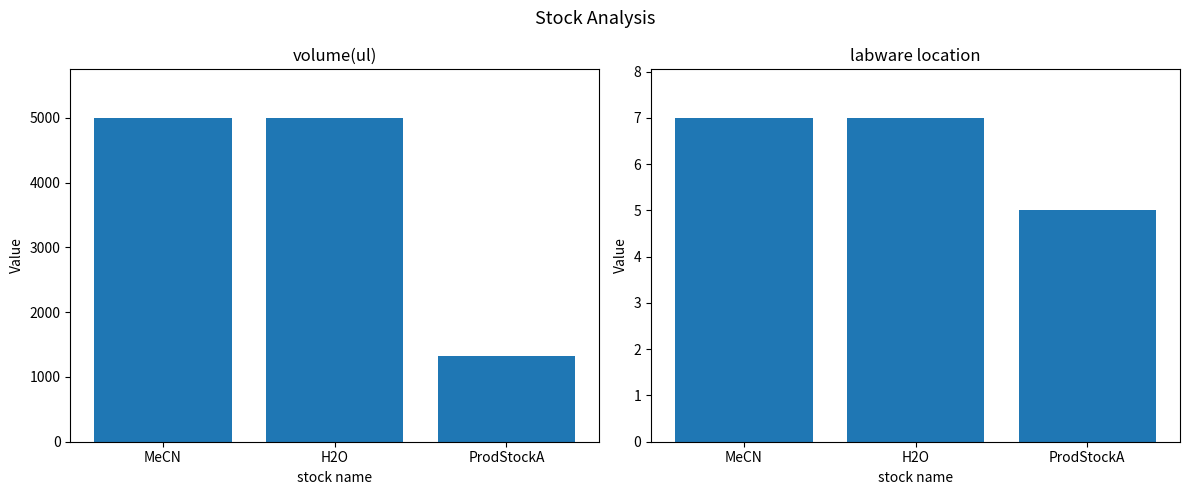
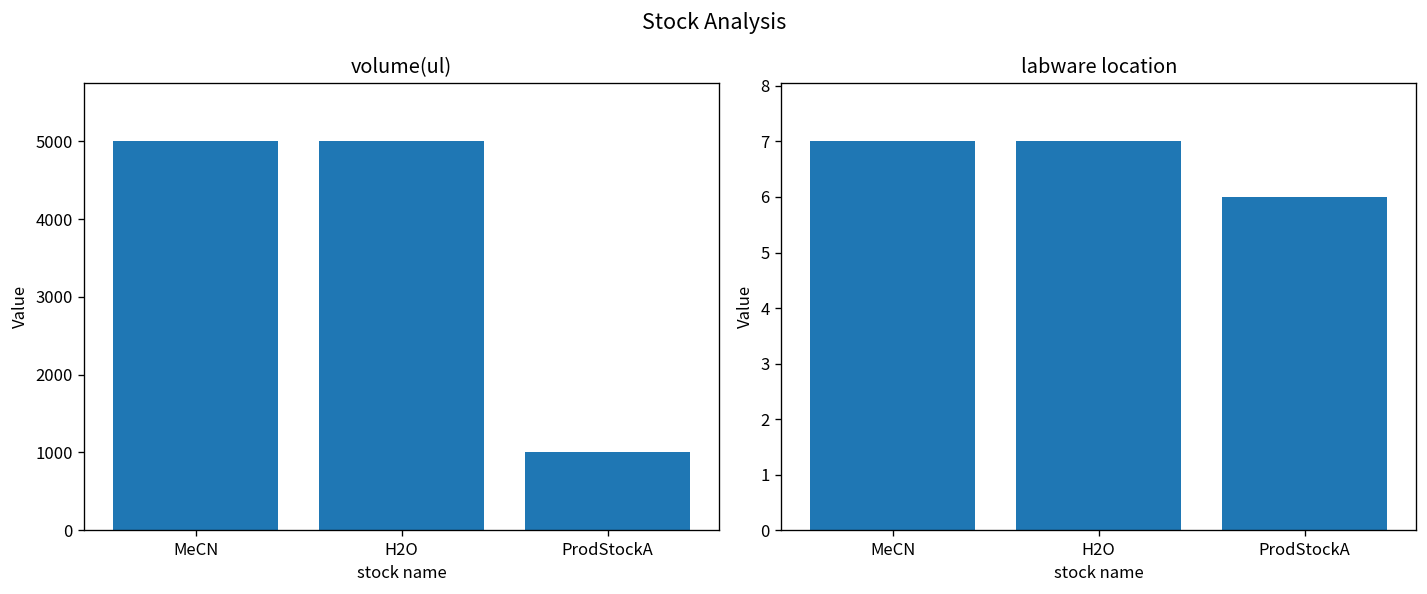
  {
    "volume(ul)": {
      "MeCN": 5000,
      "H2O": 5000,
-     "ProdStockA": 1300
+     "ProdStockA": 1000
    },
    "labware location": {
      "MeCN": 7,
      "H2O": 7,
-     "ProdStockA": 5
+     "ProdStockA": 6
    }
  }
